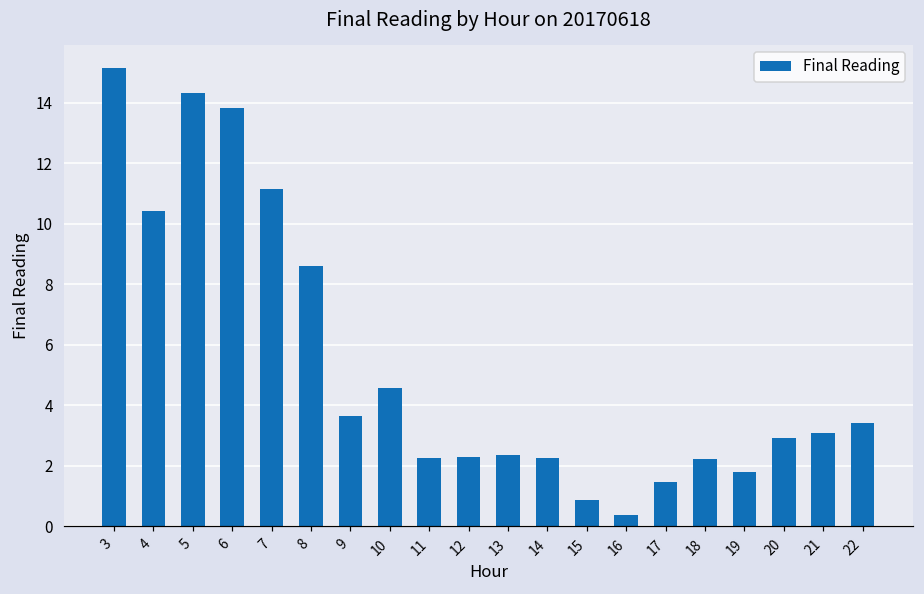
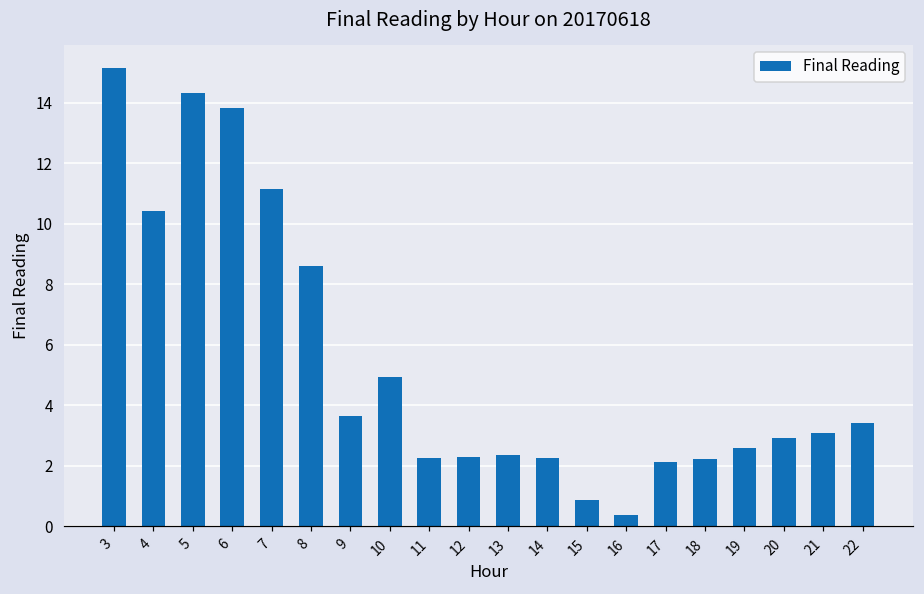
  {
    "3": 15.2,
    "4": 10.4,
    "5": 14.3,
    "6": 13.8,
    "7": 11.2,
    "8": 8.6,
    "9": 3.6,
-   "10": 4.6,
+   "10": 4.9,
    "11": 2.3,
    "12": 2.3,
    "13": 2.4,
    "14": 2.3,
    "15": 0.9,
    "16": 0.4,
-   "17": 1.5,
+   "17": 2.1,
    "18": 2.2,
-   "19": 1.8,
+   "19": 2.6,
    "20": 2.9,
    "21": 3.1,
    "22": 3.4
  }
